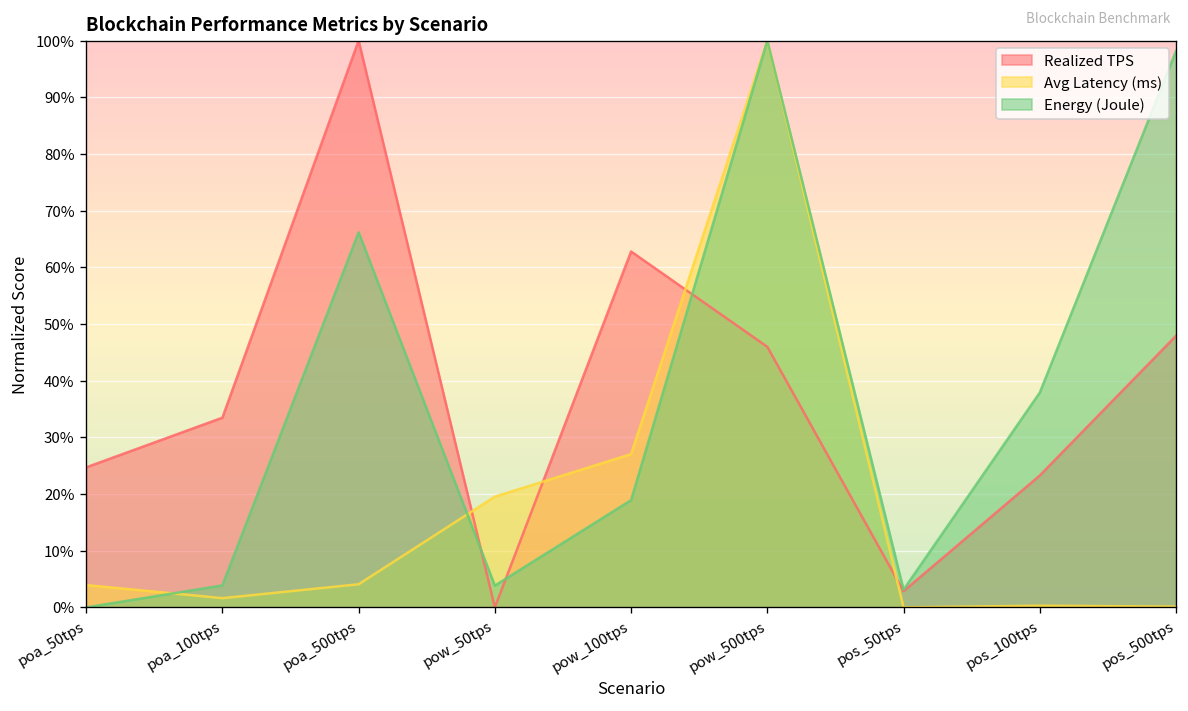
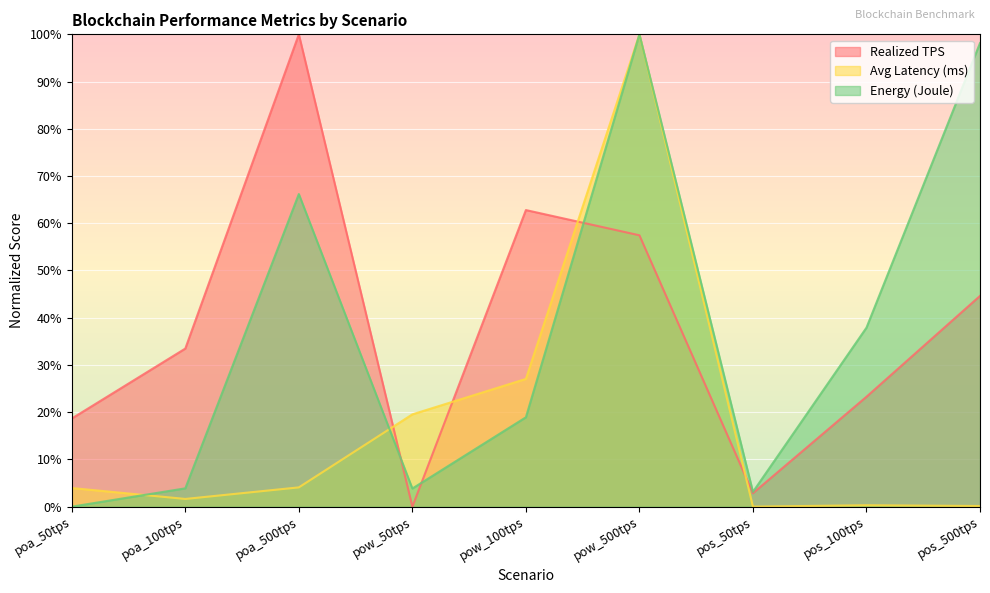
  {
    "Realized TPS": {
-     "poa_50tps": "25%",
+     "poa_50tps": "19%",
      "poa_100tps": "33%",
      "poa_500tps": "100%",
      "pow_50tps": "0%",
      "pow_100tps": "63%",
-     "pow_500tps": "46%",
+     "pow_500tps": "57%",
      "pos_100tps": "23%",
-     "pos_500tps": "48%"
+     "pos_500tps": "45%"
    },
    "Avg Latency (ms)": {
      "poa_50tps": "4%",
      "poa_100tps": "2%",
      "poa_500tps": "4%",
      "pow_50tps": "20%",
      "pow_100tps": "27%",
      "pos_50tps": "0%",
      "pos_100tps": "0%",
      "pos_500tps": "0%"
    },
    "Energy (Joule)": {
      "poa_50tps": "0%",
      "poa_100tps": "4%",
      "poa_500tps": "66%",
      "pow_50tps": "4%",
      "pow_100tps": "19%",
      "pos_100tps": "38%",
      "pos_500tps": "98%"
    }
  }
